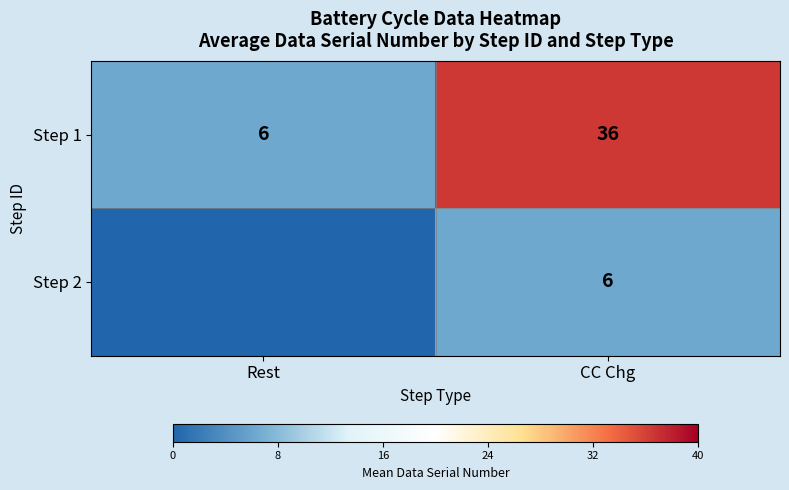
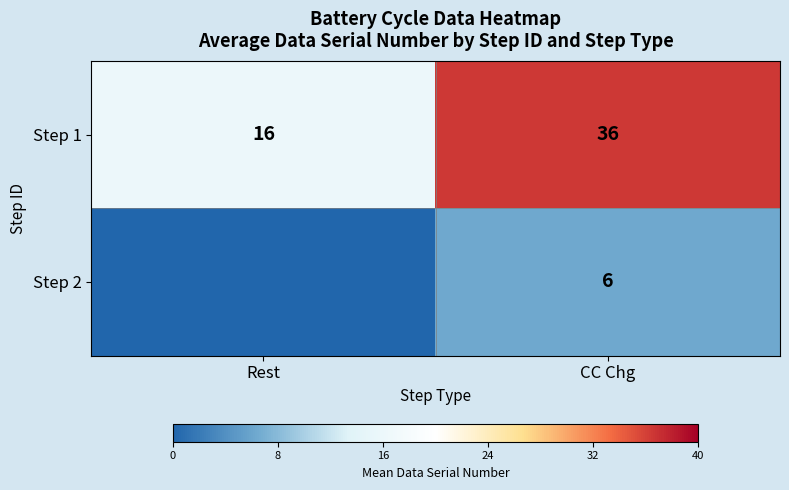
  {
    "Step 1": {
-     "Rest": 6,
+     "Rest": 16,
      "CC Chg": 36
    },
    "Step 2": {
      "CC Chg": 6
    }
  }
